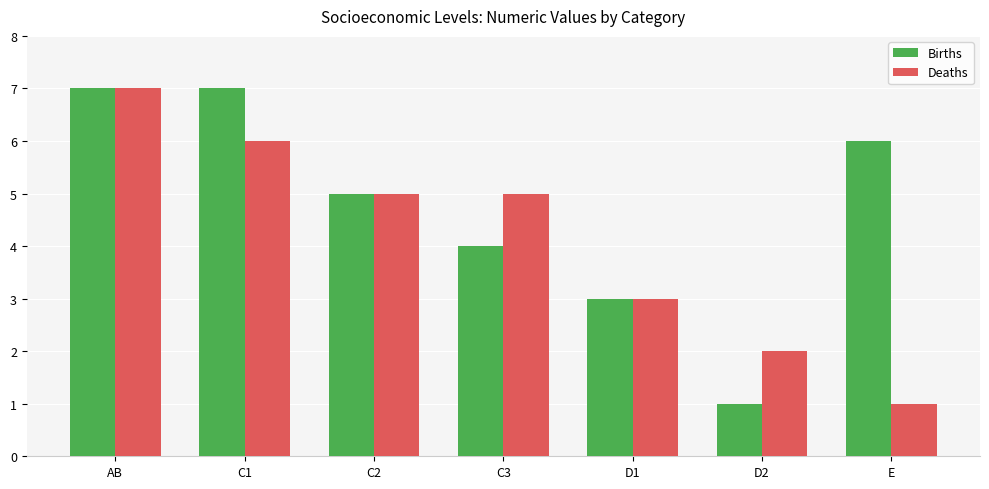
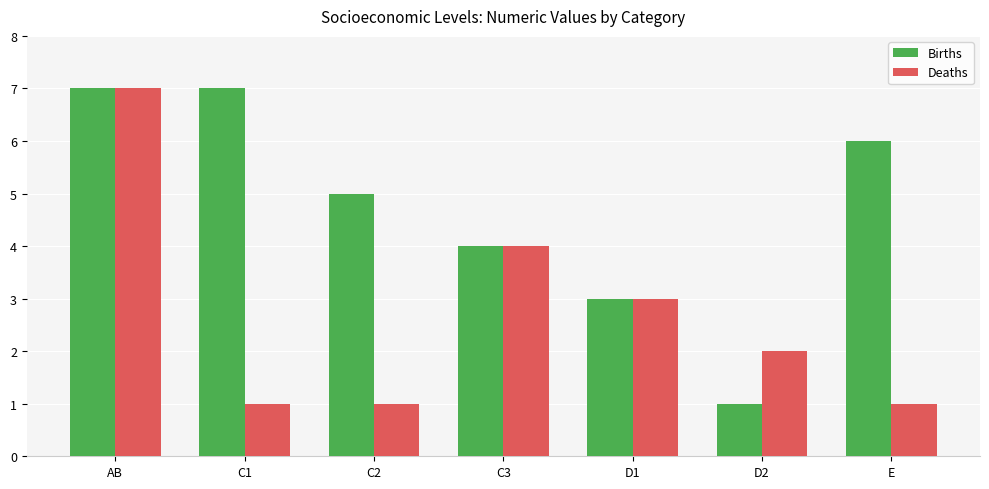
  {
    "Births": {
      "AB": 7,
      "C1": 7,
      "C2": 5,
      "C3": 4,
      "D1": 3,
      "D2": 1,
      "E": 6
    },
    "Deaths": {
      "AB": 7,
-     "C1": 6,
-     "C2": 5,
-     "C3": 5,
+     "C1": 1,
+     "C2": 1,
+     "C3": 4,
      "D1": 3,
      "D2": 2,
      "E": 1
    }
  }
